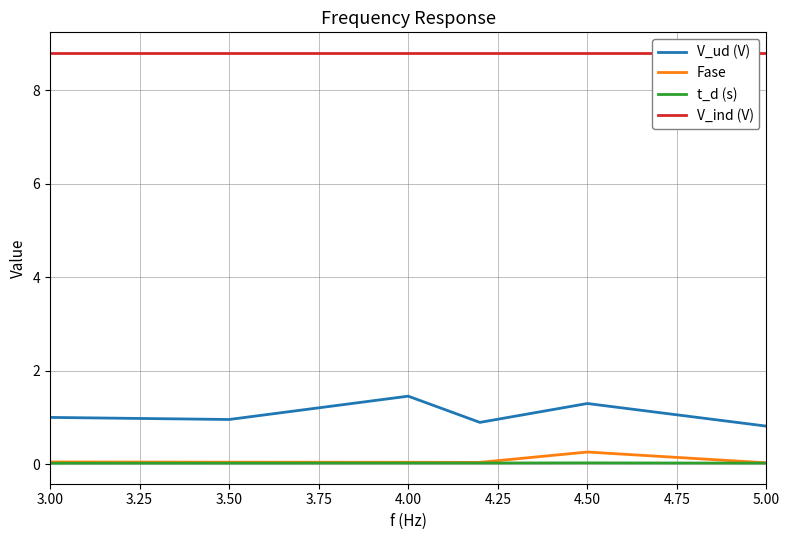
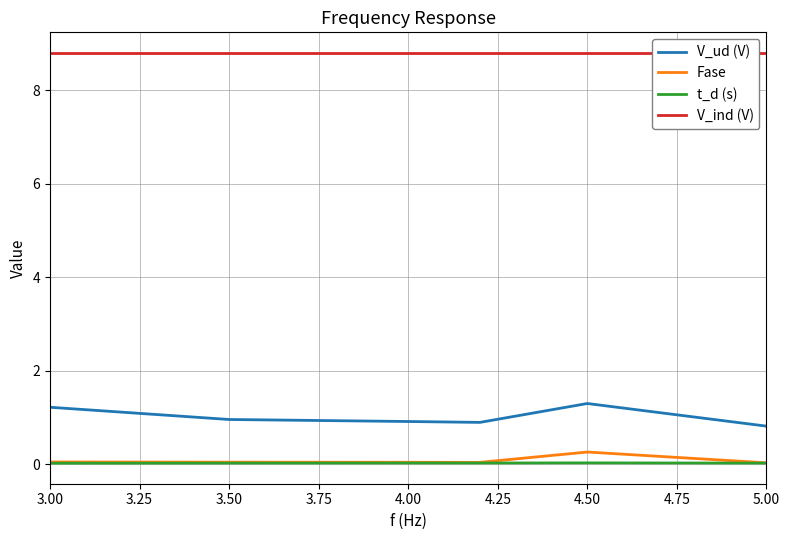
  {
    "V_ud (V)": {
-     "3.00": 1.0,
+     "3.00": 1.2,
      "3.50": 1.0,
-     "4.00": 1.5,
+     "4.00": 0.9,
      "4.50": 1.3,
      "5.00": 0.8
    },
    "Fase": {
      "4.50": 0.3
    },
    "t_d (s)": {
      "4.50": 0.0
    },
    "V_ind (V)": {
      "3.00": 8.8,
      "3.50": 8.8,
      "4.00": 8.8,
      "4.50": 8.8,
      "5.00": 8.8
    }
  }
